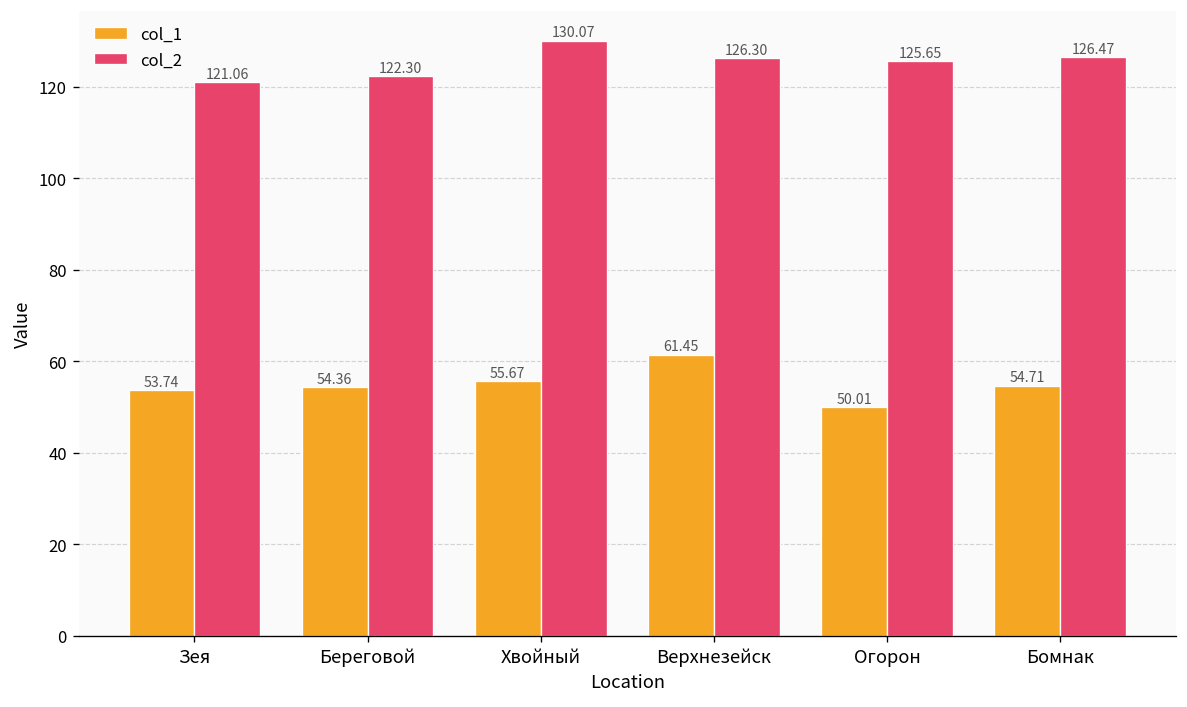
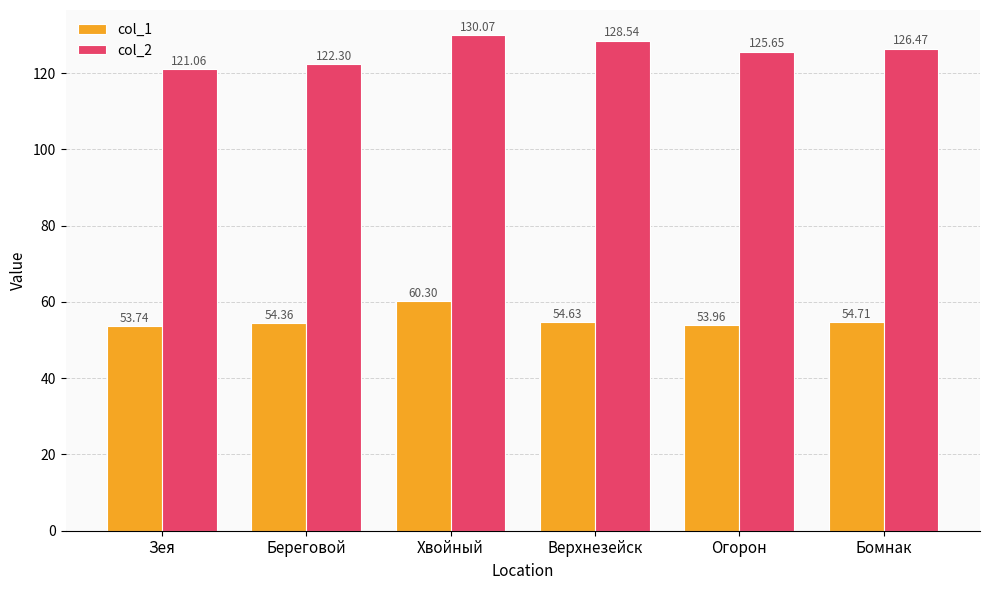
  {
    "col_1": {
      "Зея": 53.74,
      "Береговой": 54.36,
-     "Хвойный": 55.67,
-     "Верхнезейск": 61.45,
-     "Огорон": 50.01,
+     "Хвойный": 60.30,
+     "Верхнезейск": 54.63,
+     "Огорон": 53.96,
      "Бомнак": 54.71
    },
    "col_2": {
      "Зея": 121.06,
      "Береговой": 122.30,
      "Хвойный": 130.07,
-     "Верхнезейск": 126.30,
+     "Верхнезейск": 128.54,
      "Огорон": 125.65,
      "Бомнак": 126.47
    }
  }
